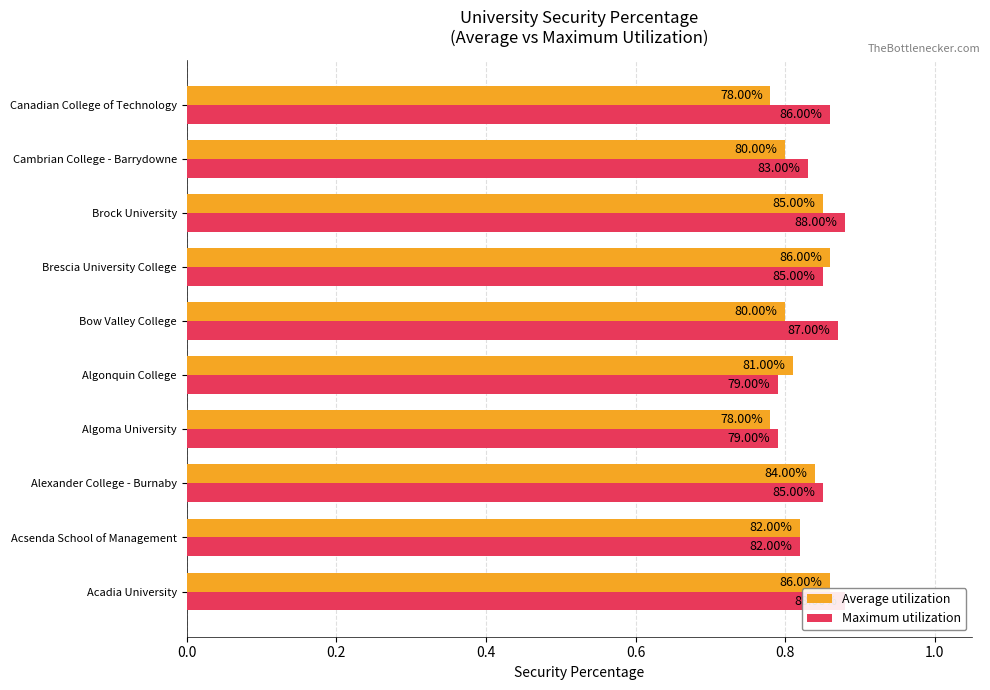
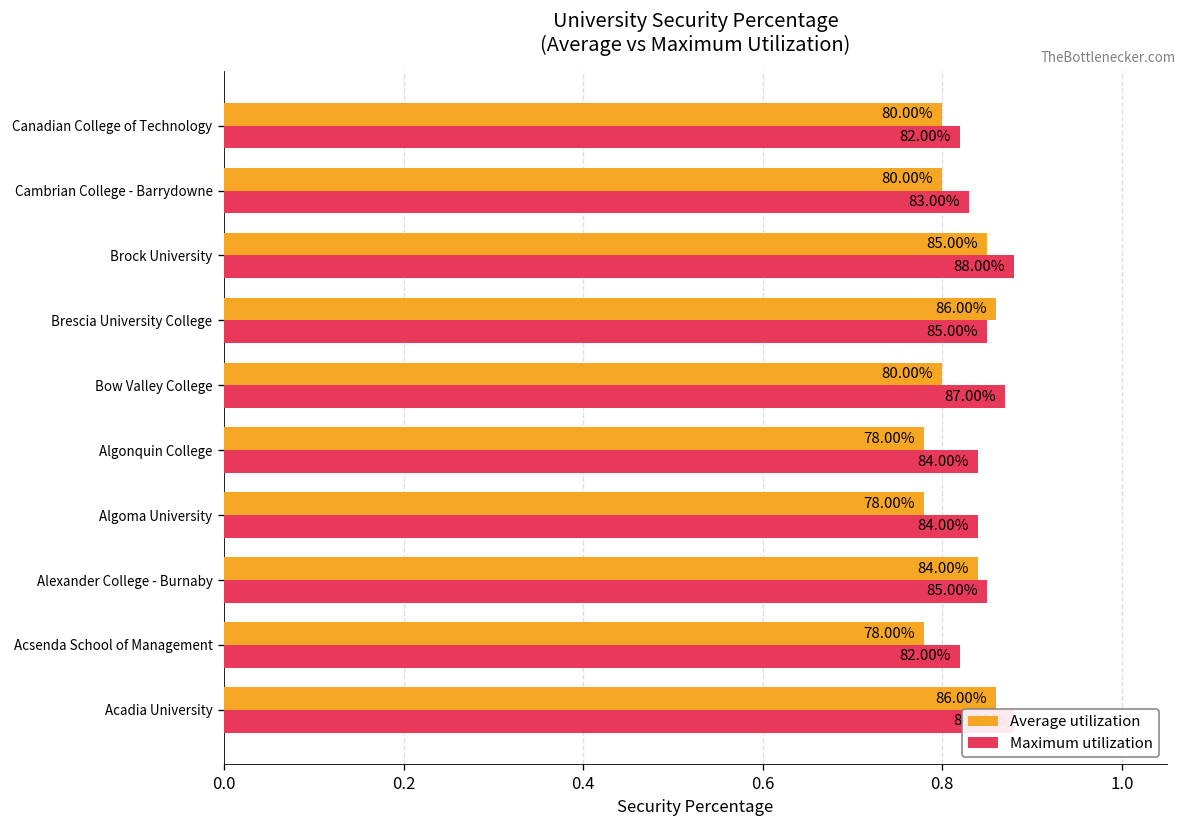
  {
    "Average utilization": {
-     "Canadian College of Technology": "78.00%",
+     "Canadian College of Technology": "80.00%",
      "Cambrian College - Barrydowne": "80.00%",
      "Brock University": "85.00%",
      "Brescia University College": "86.00%",
      "Bow Valley College": "80.00%",
-     "Algonquin College": "81.00%",
+     "Algonquin College": "78.00%",
      "Algoma University": "78.00%",
      "Alexander College - Burnaby": "84.00%",
-     "Acsenda School of Management": "82.00%"
+     "Acsenda School of Management": "78.00%"
    },
    "Maximum utilization": {
-     "Canadian College of Technology": "86.00%",
+     "Canadian College of Technology": "82.00%",
      "Cambrian College - Barrydowne": "83.00%",
      "Brock University": "88.00%",
      "Brescia University College": "85.00%",
      "Bow Valley College": "87.00%",
-     "Algonquin College": "79.00%",
-     "Algoma University": "79.00%",
+     "Algonquin College": "84.00%",
+     "Algoma University": "84.00%",
      "Alexander College - Burnaby": "85.00%",
      "Acsenda School of Management": "82.00%"
    }
  }
